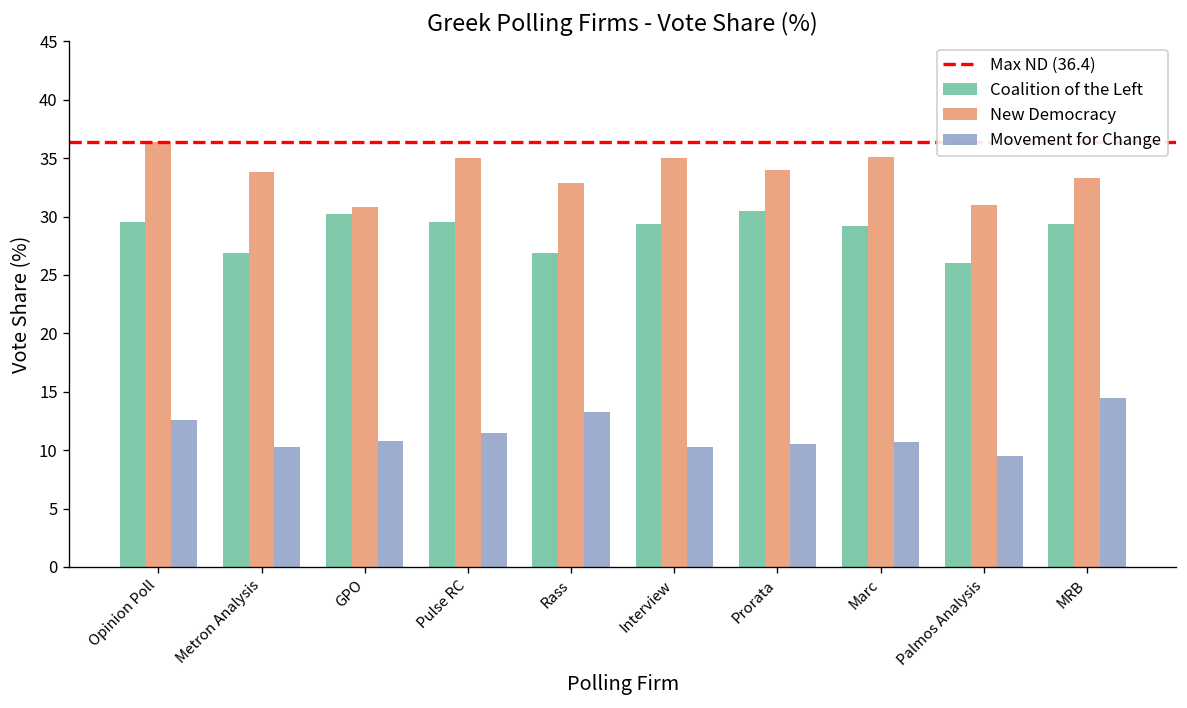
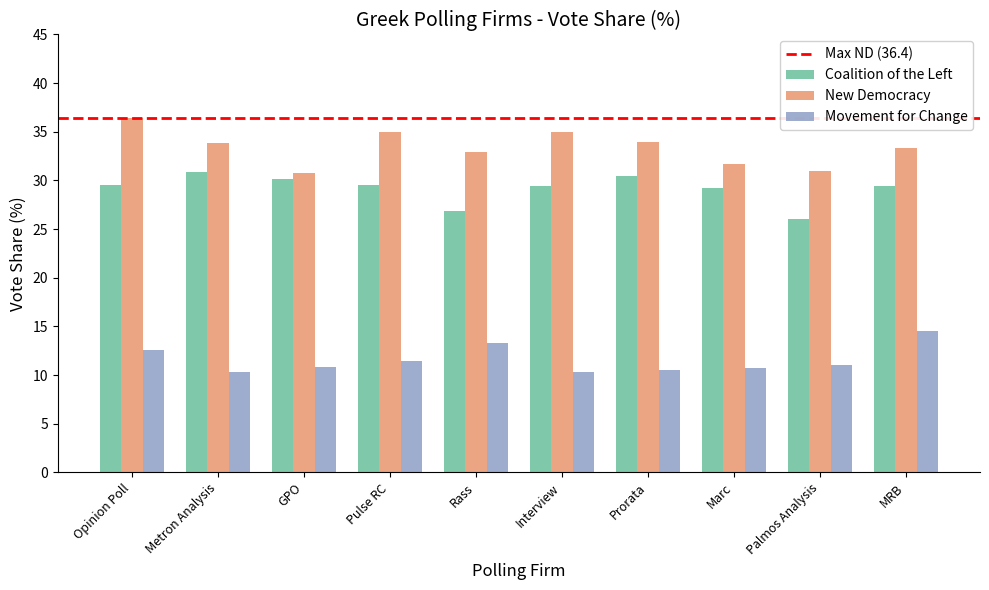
  {
    "Coalition of the Left": {
      "Opinion Poll": 30,
-     "Metron Analysis": 27,
+     "Metron Analysis": 31,
      "GPO": 30,
      "Pulse RC": 30,
      "Rass": 27,
      "Interview": 29,
      "Prorata": 31,
      "Marc": 29,
      "Palmos Analysis": 26,
      "MRB": 29
    },
    "New Democracy": {
      "Opinion Poll": 36,
      "Metron Analysis": 34,
      "GPO": 31,
      "Pulse RC": 35,
      "Rass": 33,
      "Interview": 35,
      "Prorata": 34,
-     "Marc": 35,
+     "Marc": 32,
      "Palmos Analysis": 31,
      "MRB": 33
    },
    "Movement for Change": {
      "Opinion Poll": 13,
      "Metron Analysis": 10,
      "GPO": 11,
      "Pulse RC": 12,
      "Rass": 13,
      "Interview": 10,
      "Prorata": 11,
      "Marc": 11,
-     "Palmos Analysis": 10,
+     "Palmos Analysis": 11,
      "MRB": 15
    }
  }
